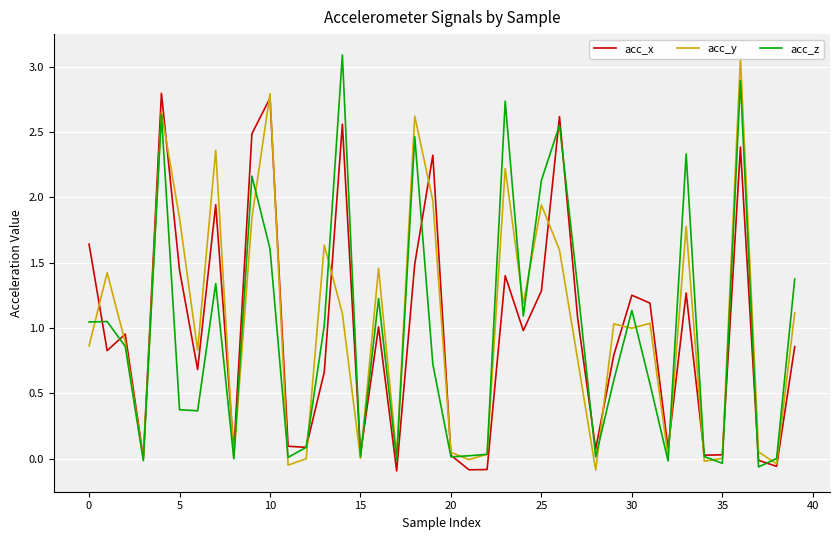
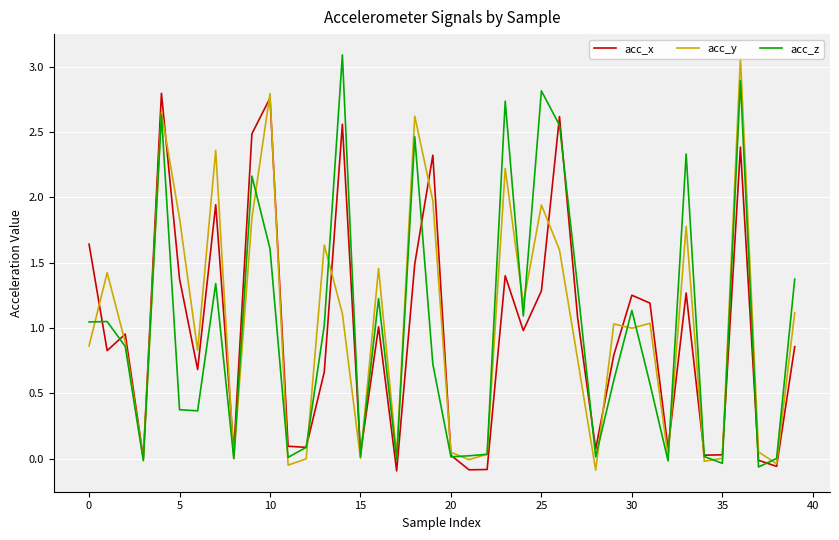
  {
    "acc_x": {
      "0": 1.64,
-     "5": 1.44,
+     "5": 1.38,
      "10": 2.76,
      "15": 0.04,
      "25": 1.28,
      "30": 1.25,
      "35": 0.03
    },
    "acc_y": {
      "0": 0.86,
      "5": 1.84,
      "10": 2.79,
      "20": 0.05,
      "25": 1.94,
      "30": 1.00,
      "35": 0.00
    },
    "acc_z": {
      "0": 1.05,
      "5": 0.37,
      "10": 1.61,
-     "25": 2.13,
+     "25": 2.81,
      "30": 1.13,
      "35": -0.04
    }
  }
